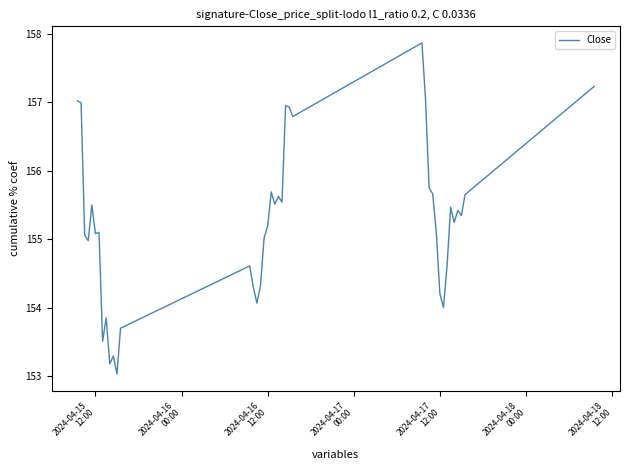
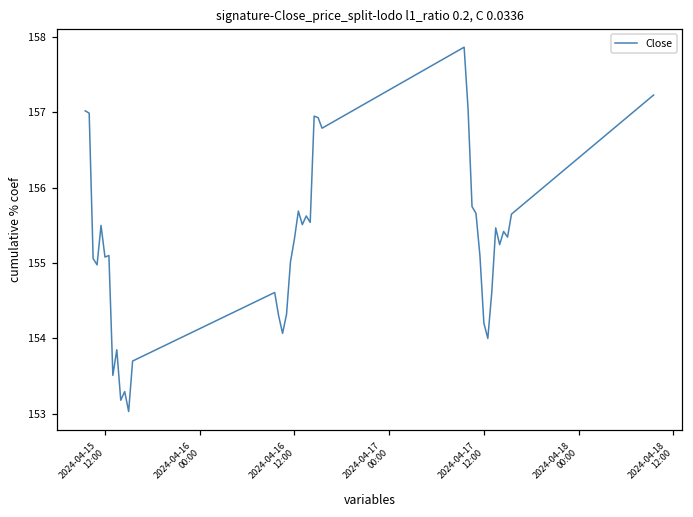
  {
    "2024-04-15 12:00": 155.1,
-   "2024-04-16 12:00": 155.2,
+   "2024-04-16 12:00": 155.3,
    "2024-04-17 12:00": 154.2
  }
